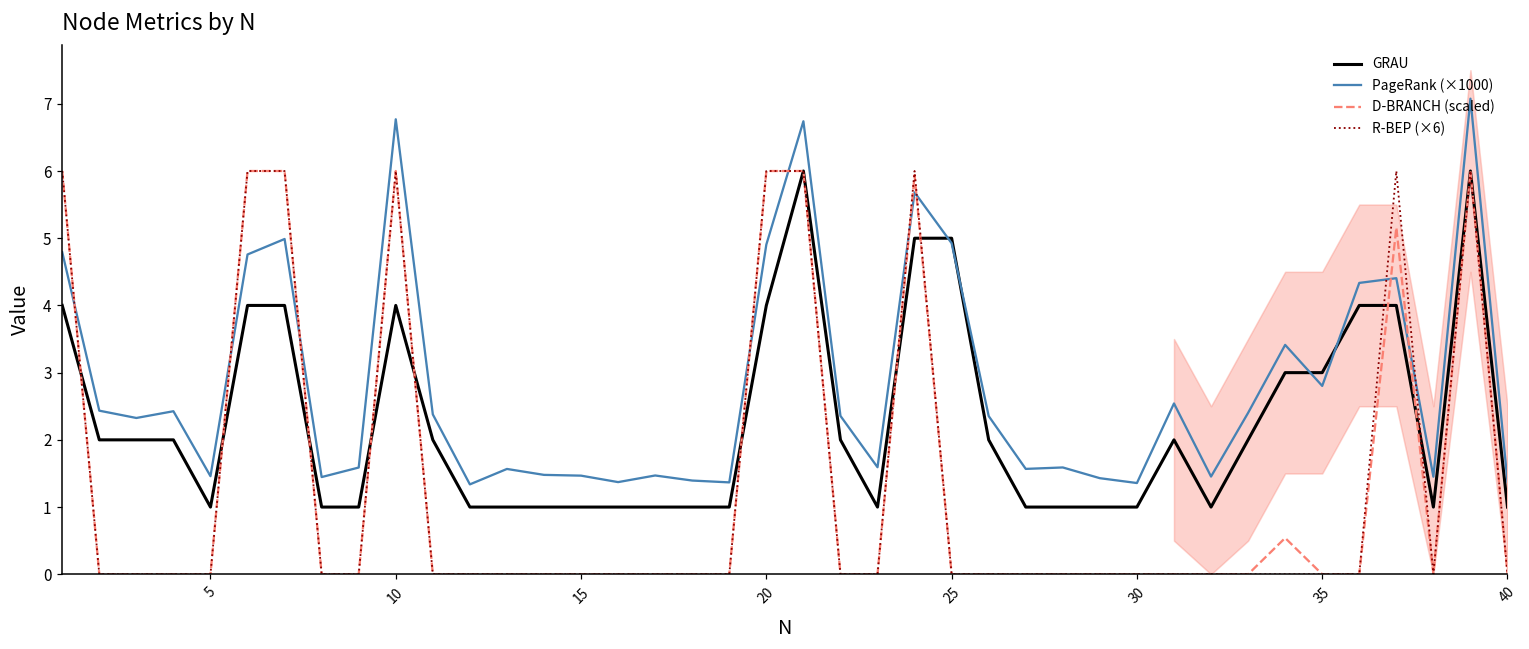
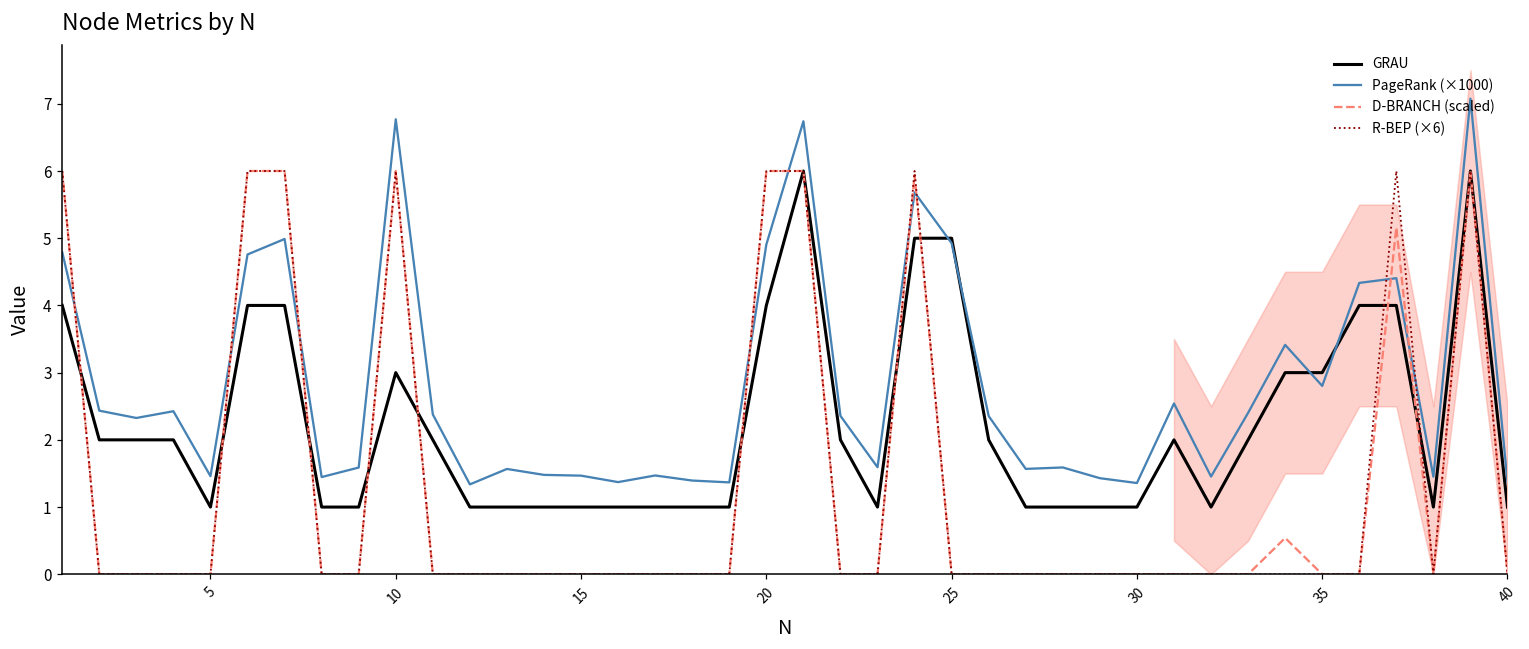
  {
    "GRAU": {
      "5": 1,
-     "10": 4,
+     "10": 3,
      "15": 1,
      "20": 4,
      "25": 5,
      "30": 1,
      "35": 3,
      "40": 1
    },
    "PageRank (×1000)": {
      "5": 1.5,
      "10": 6.8,
      "15": 1.5,
      "20": 4.9,
      "25": 4.9,
      "30": 1.4,
      "35": 2.8,
      "40": 1.4
    }
  }
